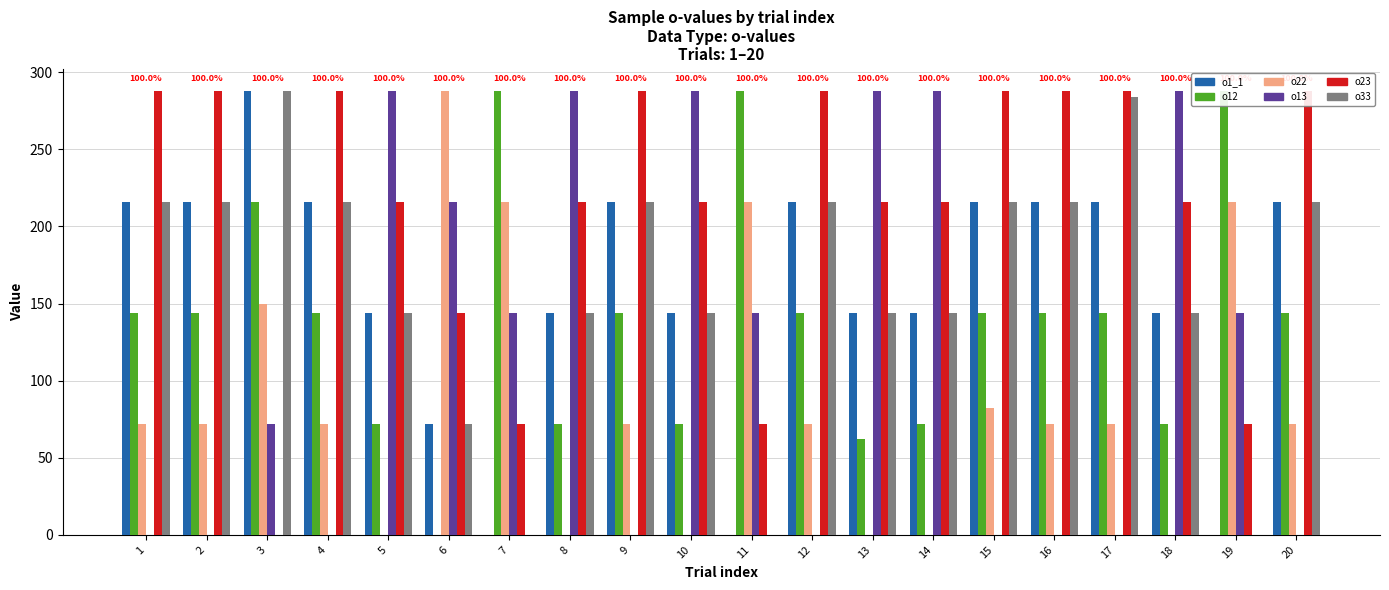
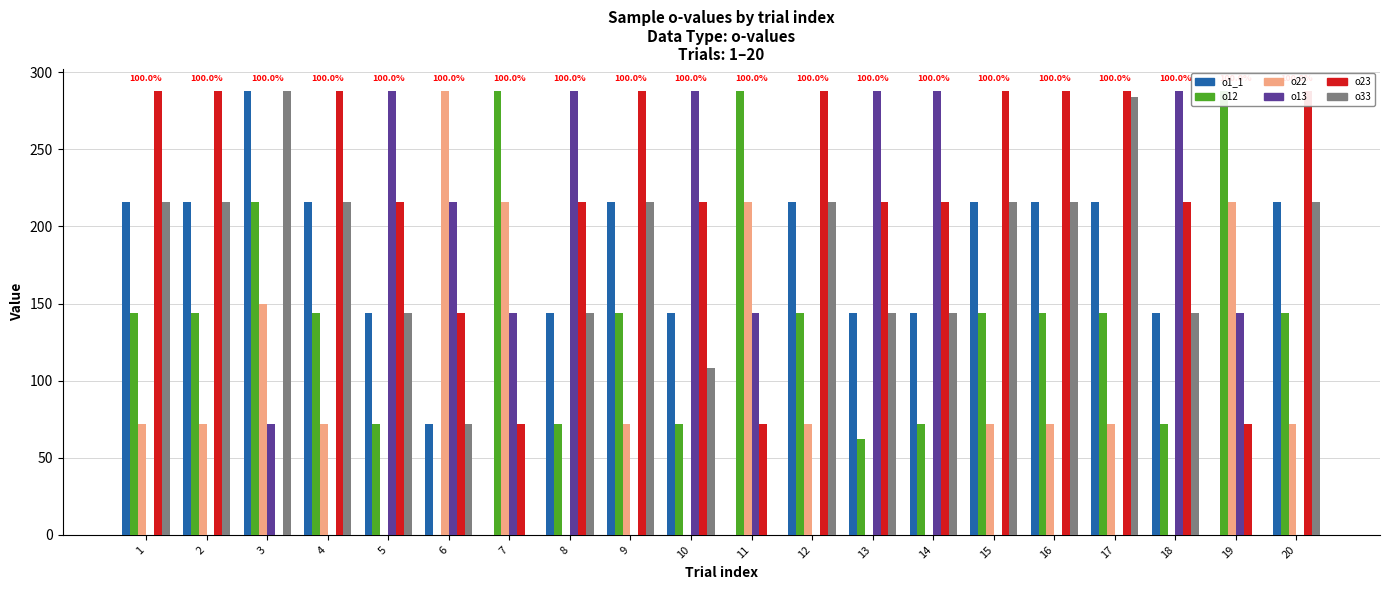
  {
    "o1_1": {
      "1": 216,
      "2": 216,
      "4": 216,
      "5": 144,
      "6": 72,
      "7": 0,
      "8": 144,
      "9": 216,
      "10": 144,
      "11": 0,
      "12": 216,
      "13": 144,
      "14": 144,
      "15": 216,
      "16": 216,
      "17": 216,
      "18": 144,
      "19": 0,
      "20": 216
    },
    "o12": {
      "1": 144,
      "2": 144,
      "3": 216,
      "4": 144,
      "5": 72,
      "6": 0,
      "8": 72,
      "9": 144,
      "10": 72,
      "12": 144,
      "13": 62,
      "14": 72,
      "15": 144,
      "16": 144,
      "17": 144,
      "18": 72,
      "20": 144
    },
    "o22": {
      "1": 72,
      "2": 72,
      "3": 150,
      "4": 72,
      "5": 0,
      "7": 216,
      "8": 0,
      "9": 72,
      "10": 0,
      "11": 216,
      "12": 72,
      "13": 0,
      "14": 0,
-     "15": 82,
+     "15": 72,
      "16": 72,
      "17": 72,
      "18": 0,
      "19": 216,
      "20": 72
    },
    "o13": {
      "1": 0,
      "2": 0,
      "3": 72,
      "4": 0,
      "6": 216,
      "7": 144,
      "9": 0,
      "11": 144,
      "12": 0,
      "15": 0,
      "16": 0,
      "17": 0,
      "19": 144,
      "20": 0
    },
    "o23": {
      "3": 0,
      "5": 216,
      "6": 144,
      "7": 72,
      "8": 216,
      "10": 216,
      "11": 72,
      "13": 216,
      "14": 216,
      "18": 216,
      "19": 72
    },
    "o33": {
      "1": 216,
      "2": 216,
      "4": 216,
      "5": 144,
      "6": 72,
      "7": 0,
      "8": 144,
      "9": 216,
-     "10": 144,
+     "10": 108,
      "11": 0,
      "12": 216,
      "13": 144,
      "14": 144,
      "15": 216,
      "16": 216,
      "17": 284,
      "18": 144,
      "19": 0,
      "20": 216
    }
  }
